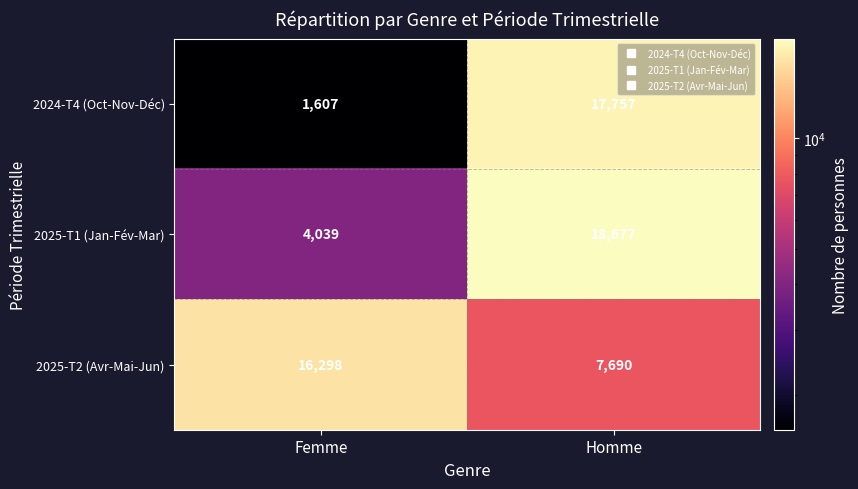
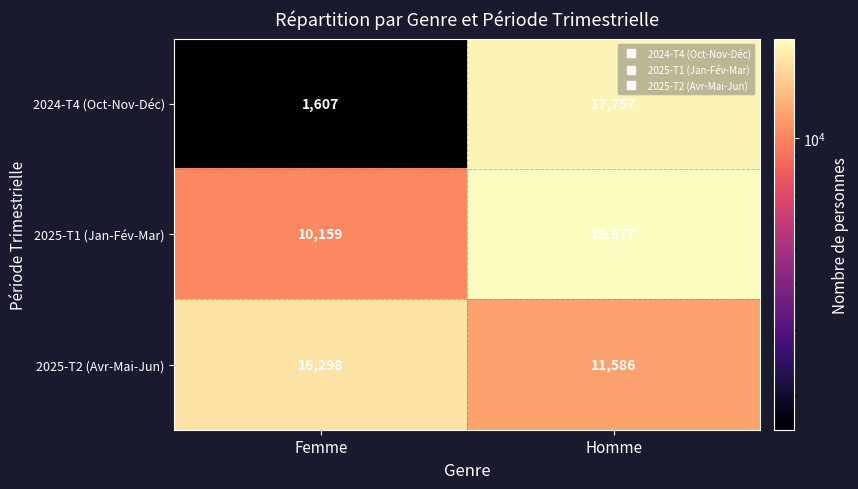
  {
    "2024-T4 (Oct-Nov-Déc)": {
      "Femme": "1,607",
      "Homme": "17,757"
    },
    "2025-T1 (Jan-Fév-Mar)": {
-     "Femme": "4,039",
+     "Femme": "10,159",
      "Homme": "18,677"
    },
    "2025-T2 (Avr-Mai-Jun)": {
      "Femme": "16,298",
-     "Homme": "7,690"
+     "Homme": "11,586"
    }
  }
